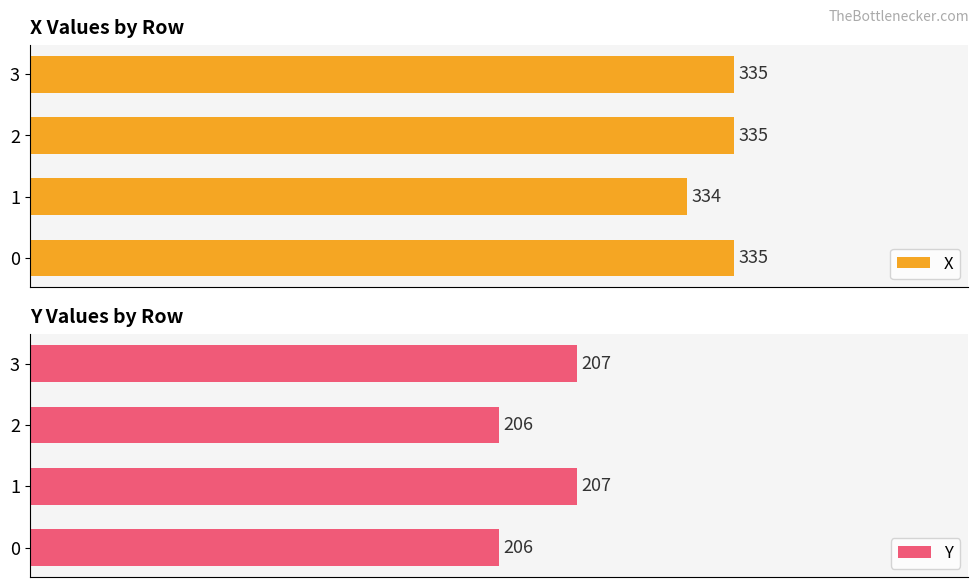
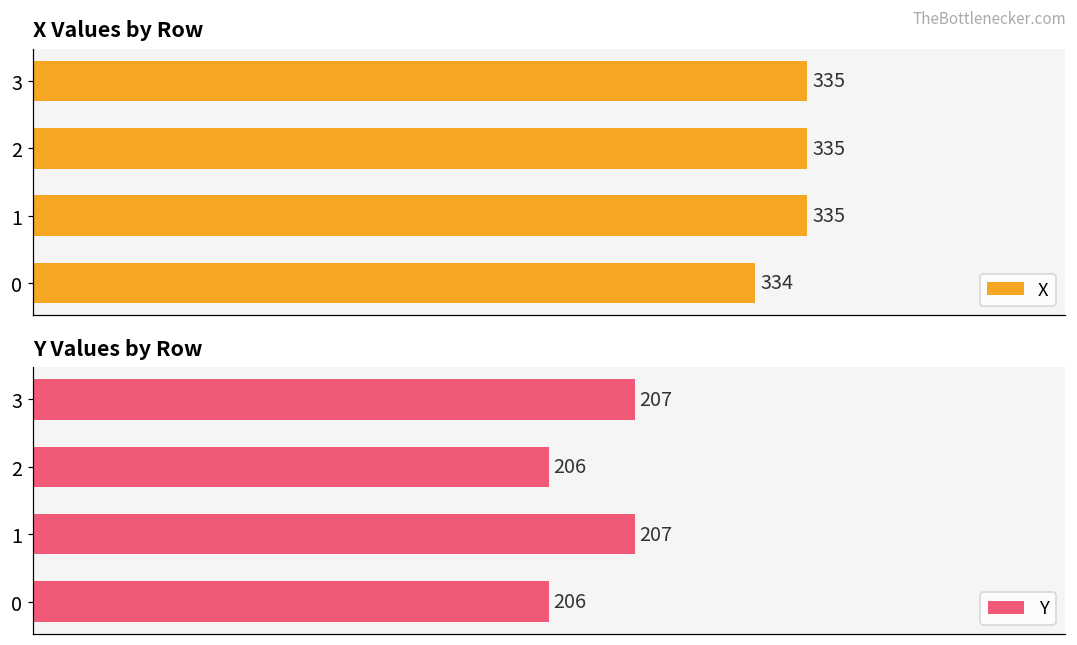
  {
    "X Values by Row": {
      "3": 335,
      "2": 335,
-     "1": 334,
-     "0": 335
+     "1": 335,
+     "0": 334
    },
    "Y Values by Row": {
      "3": 207,
      "2": 206,
      "1": 207,
      "0": 206
    }
  }
